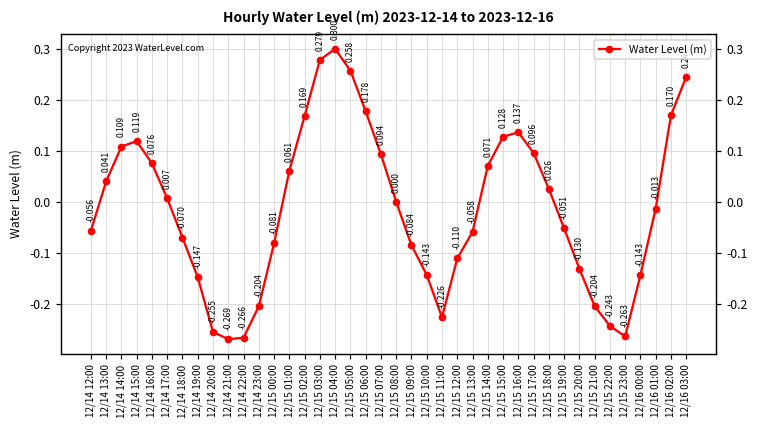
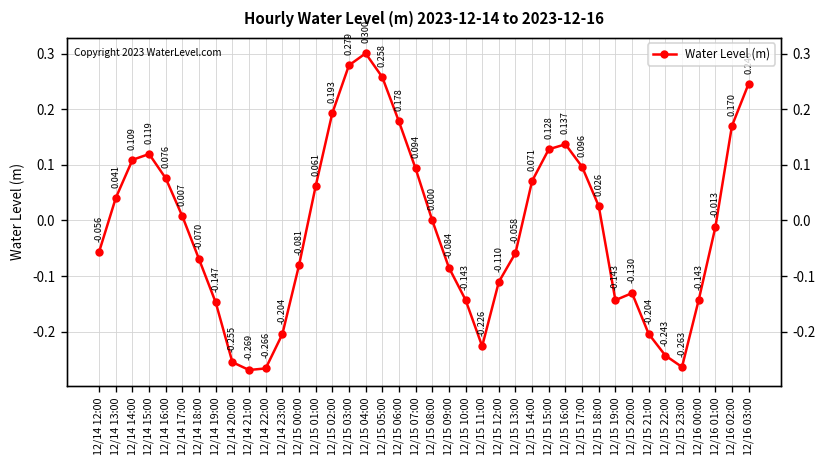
  {
    "12/14 12:00": -0.056,
    "12/14 13:00": 0.041,
    "12/14 14:00": 0.109,
    "12/14 15:00": 0.119,
    "12/14 16:00": 0.076,
    "12/14 17:00": 0.007,
    "12/14 18:00": -0.070,
    "12/14 19:00": -0.147,
    "12/14 20:00": -0.255,
    "12/14 21:00": -0.269,
    "12/14 22:00": -0.266,
    "12/14 23:00": -0.204,
    "12/15 00:00": -0.081,
    "12/15 01:00": 0.061,
-   "12/15 02:00": 0.169,
+   "12/15 02:00": 0.193,
    "12/15 03:00": 0.279,
    "12/15 04:00": 0.300,
    "12/15 05:00": 0.258,
    "12/15 06:00": 0.178,
    "12/15 07:00": 0.094,
    "12/15 08:00": 0.000,
    "12/15 09:00": -0.084,
    "12/15 10:00": -0.143,
    "12/15 11:00": -0.226,
    "12/15 12:00": -0.110,
    "12/15 13:00": -0.058,
    "12/15 14:00": 0.071,
    "12/15 15:00": 0.128,
    "12/15 16:00": 0.137,
    "12/15 17:00": 0.096,
    "12/15 18:00": 0.026,
-   "12/15 19:00": -0.051,
+   "12/15 19:00": -0.143,
    "12/15 20:00": -0.130,
    "12/15 21:00": -0.204,
    "12/15 22:00": -0.243,
    "12/15 23:00": -0.263,
    "12/16 00:00": -0.143,
    "12/16 01:00": -0.013,
    "12/16 02:00": 0.170
  }
